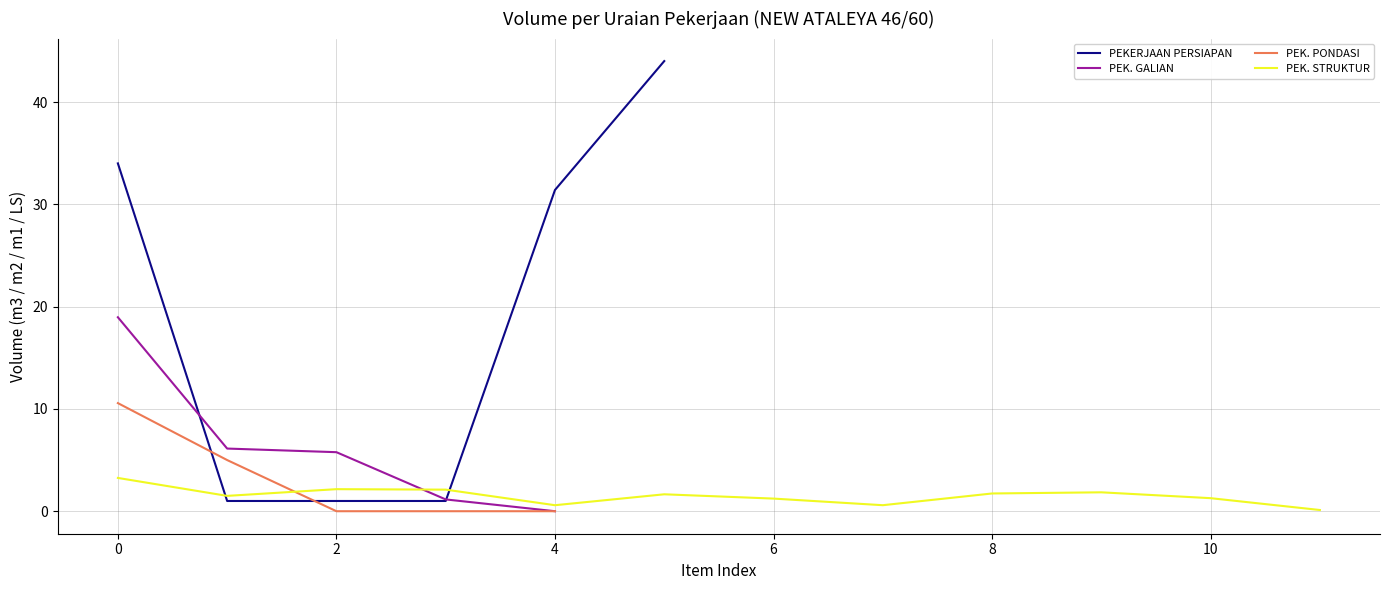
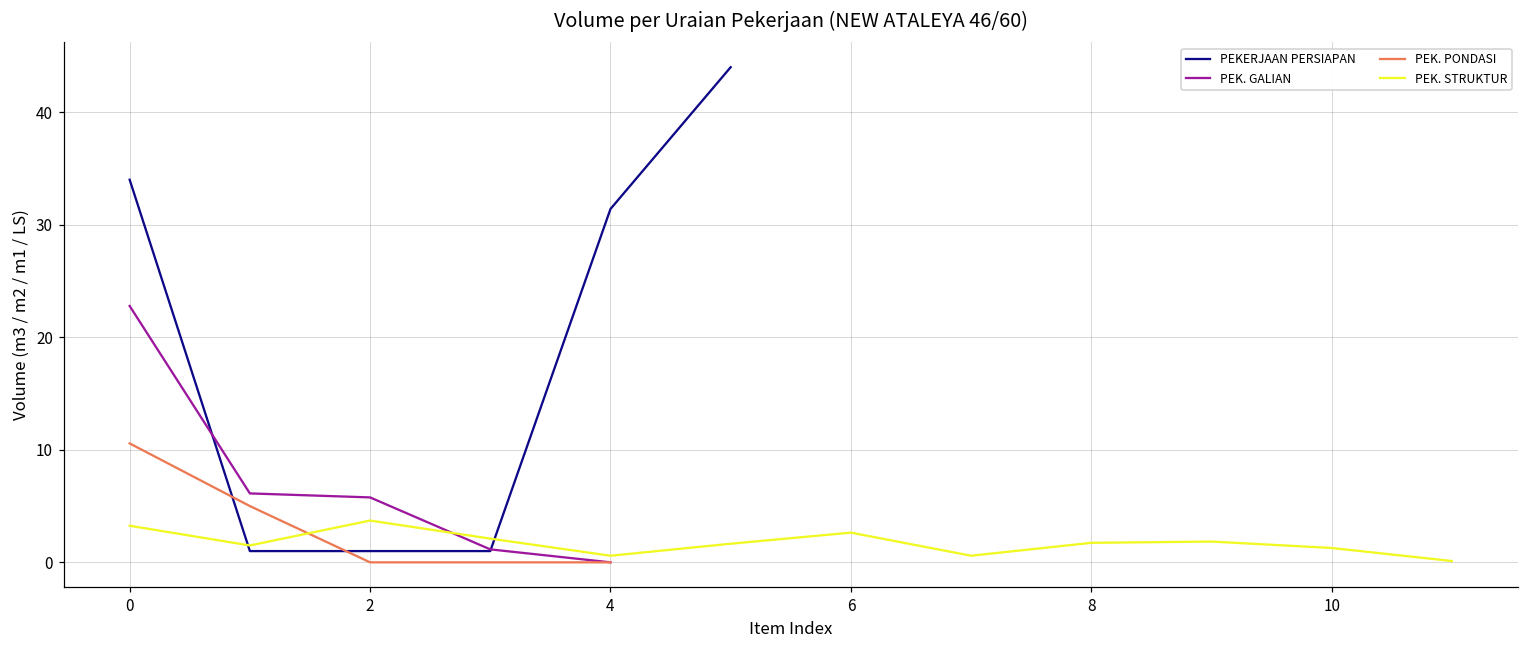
  {
    "PEKERJAAN PERSIAPAN": {
      "0": 34.0,
      "2": 1.0,
      "4": 31.4
    },
    "PEK. GALIAN": {
-     "0": 19.0,
+     "0": 22.8,
      "2": 5.8
    },
    "PEK. PONDASI": {
      "0": 10.6,
      "2": 0.0
    },
    "PEK. STRUKTUR": {
      "0": 3.3,
-     "2": 2.2,
+     "2": 3.7,
      "4": 0.6,
-     "6": 1.2,
+     "6": 2.6,
      "8": 1.7,
      "10": 1.3
    }
  }
